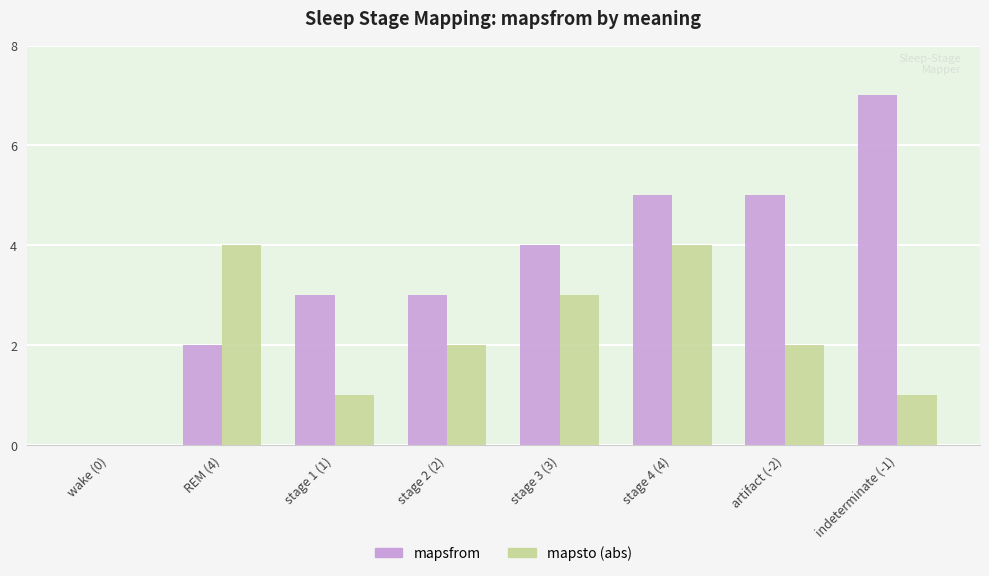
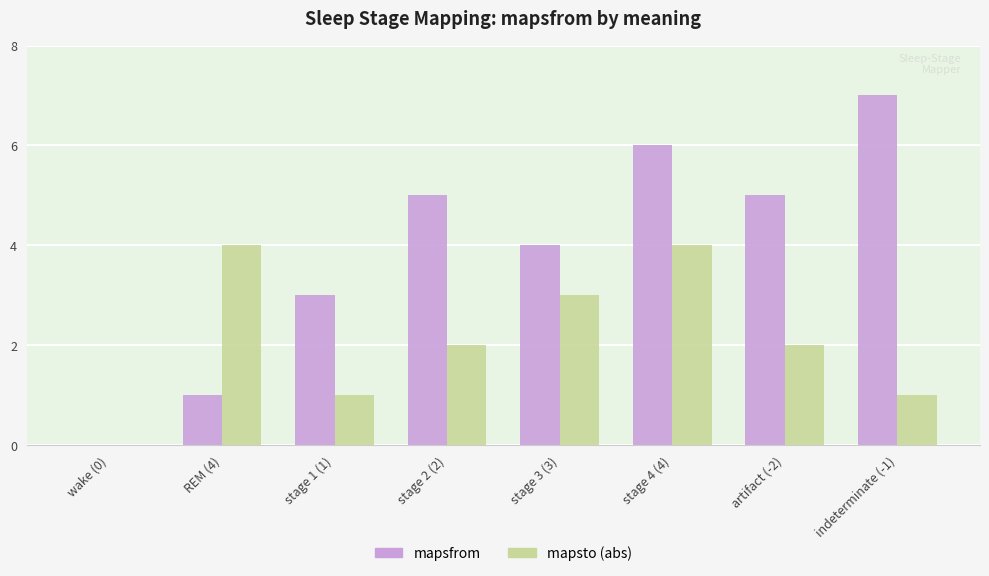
  {
    "mapsfrom": {
      "wake (0)": 0,
-     "REM (4)": 2,
+     "REM (4)": 1,
      "stage 1 (1)": 3,
-     "stage 2 (2)": 3,
+     "stage 2 (2)": 5,
      "stage 3 (3)": 4,
-     "stage 4 (4)": 5,
+     "stage 4 (4)": 6,
      "artifact (-2)": 5,
      "indeterminate (-1)": 7
    },
    "mapsto (abs)": {
      "wake (0)": 0,
      "REM (4)": 4,
      "stage 1 (1)": 1,
      "stage 2 (2)": 2,
      "stage 3 (3)": 3,
      "stage 4 (4)": 4,
      "artifact (-2)": 2,
      "indeterminate (-1)": 1
    }
  }
